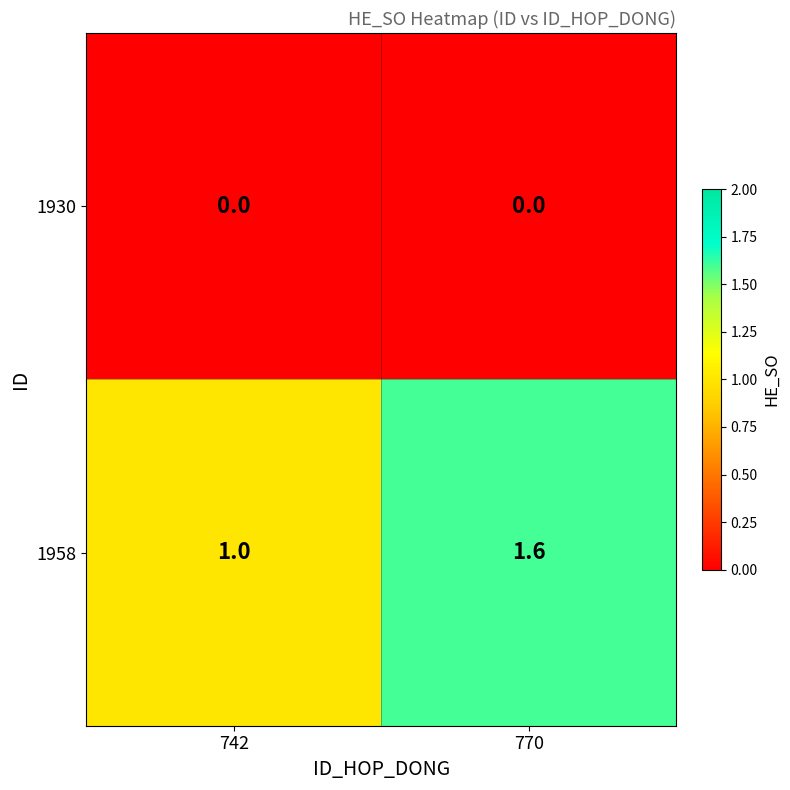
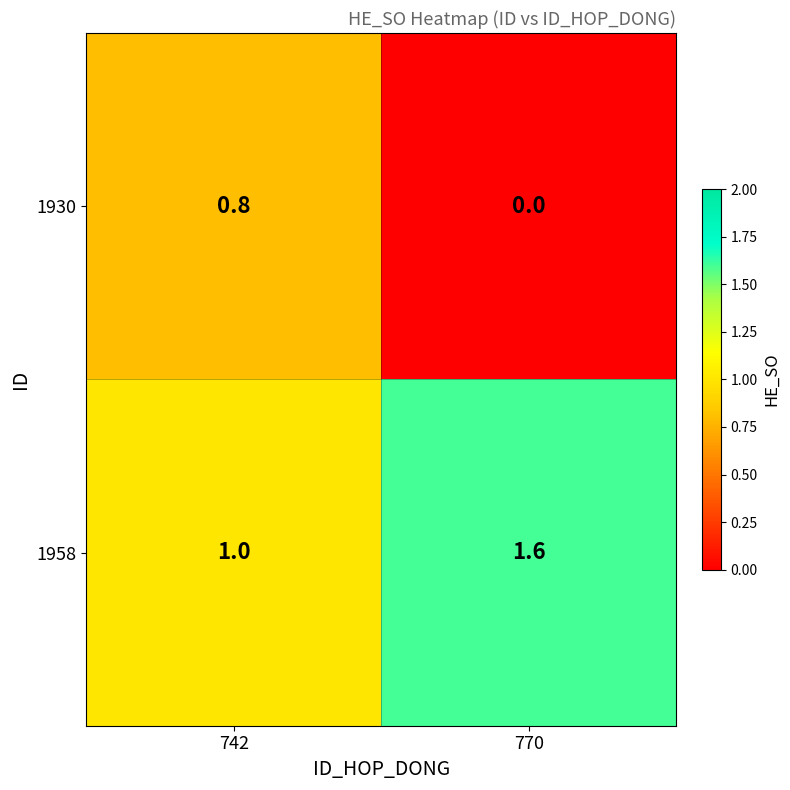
  {
    "1930": {
-     "742": 0.0,
+     "742": 0.8,
      "770": 0.0
    },
    "1958": {
      "742": 1.0,
      "770": 1.6
    }
  }
